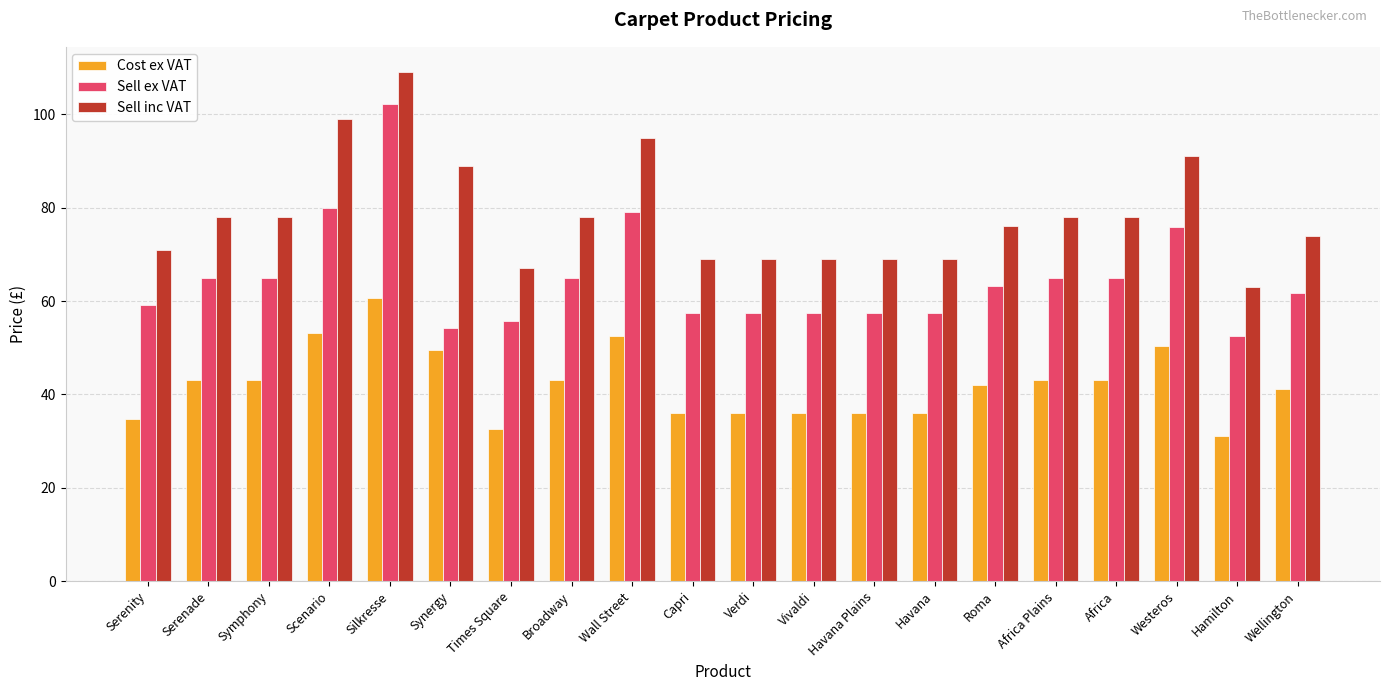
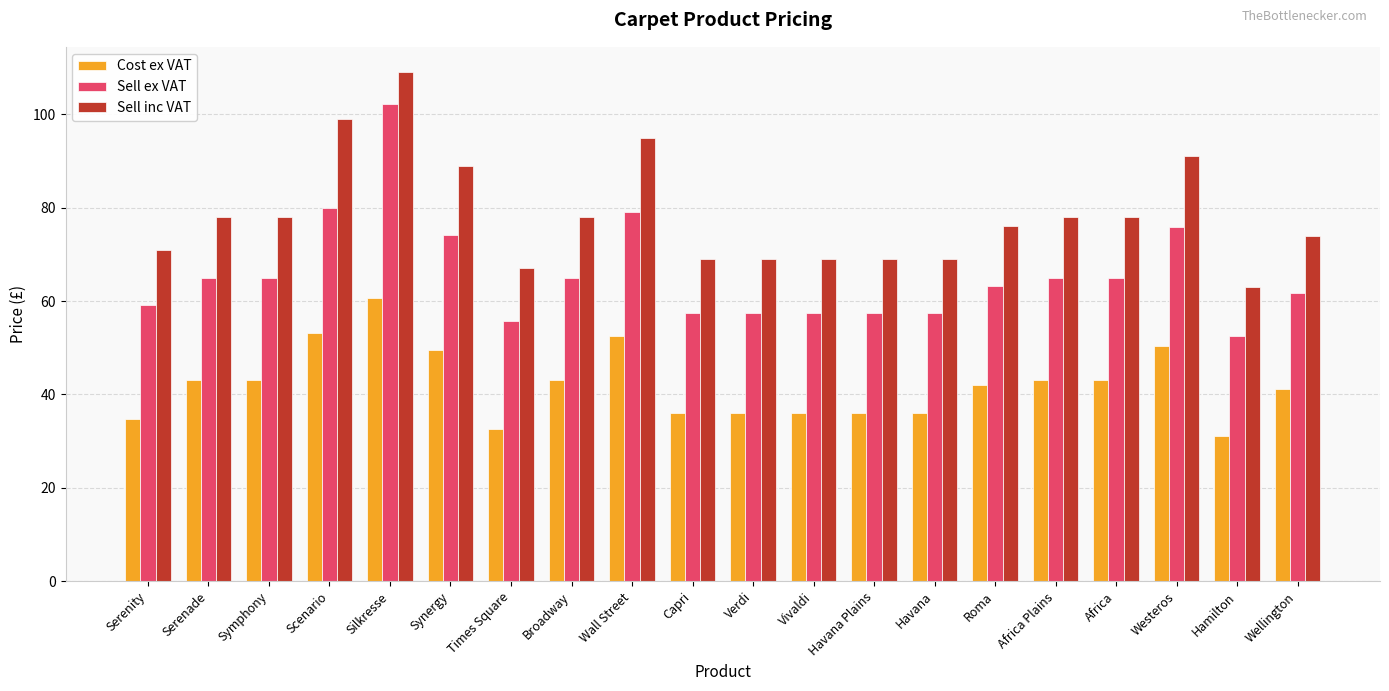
  {
    "Cost ex VAT": {
      "Serenity": 35,
      "Serenade": 43,
      "Symphony": 43,
      "Scenario": 53,
      "Silkresse": 61,
      "Synergy": 50,
      "Times Square": 33,
      "Broadway": 43,
      "Wall Street": 53,
      "Capri": 36,
      "Verdi": 36,
      "Vivaldi": 36,
      "Havana Plains": 36,
      "Havana": 36,
      "Roma": 42,
      "Africa Plains": 43,
      "Africa": 43,
      "Westeros": 50,
      "Hamilton": 31,
      "Wellington": 41
    },
    "Sell ex VAT": {
      "Serenity": 59,
      "Serenade": 65,
      "Symphony": 65,
      "Scenario": 80,
      "Silkresse": 102,
-     "Synergy": 54,
+     "Synergy": 74,
      "Times Square": 56,
      "Broadway": 65,
      "Wall Street": 79,
      "Capri": 58,
      "Verdi": 58,
      "Vivaldi": 58,
      "Havana Plains": 58,
      "Havana": 58,
      "Roma": 63,
      "Africa Plains": 65,
      "Africa": 65,
      "Westeros": 76,
      "Hamilton": 53,
      "Wellington": 62
    },
    "Sell inc VAT": {
      "Serenity": 71,
      "Serenade": 78,
      "Symphony": 78,
      "Scenario": 99,
      "Silkresse": 109,
      "Synergy": 89,
      "Times Square": 67,
      "Broadway": 78,
      "Wall Street": 95,
      "Capri": 69,
      "Verdi": 69,
      "Vivaldi": 69,
      "Havana Plains": 69,
      "Havana": 69,
      "Roma": 76,
      "Africa Plains": 78,
      "Africa": 78,
      "Westeros": 91,
      "Hamilton": 63,
      "Wellington": 74
    }
  }
